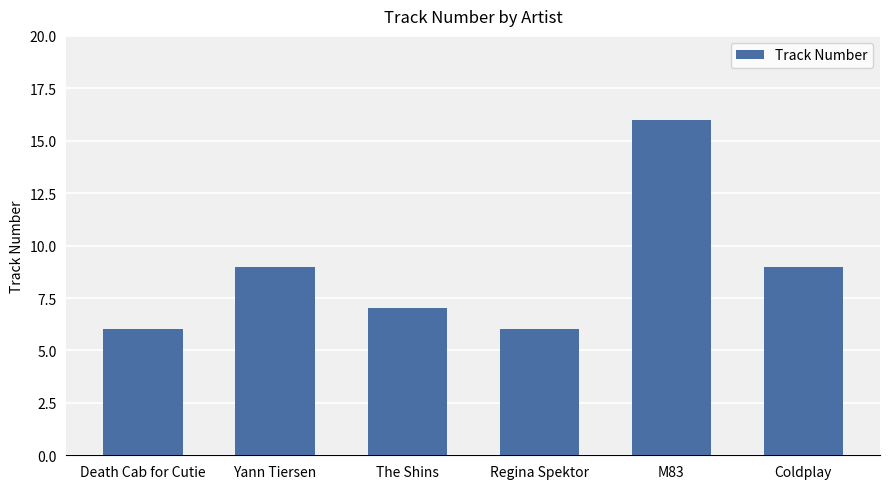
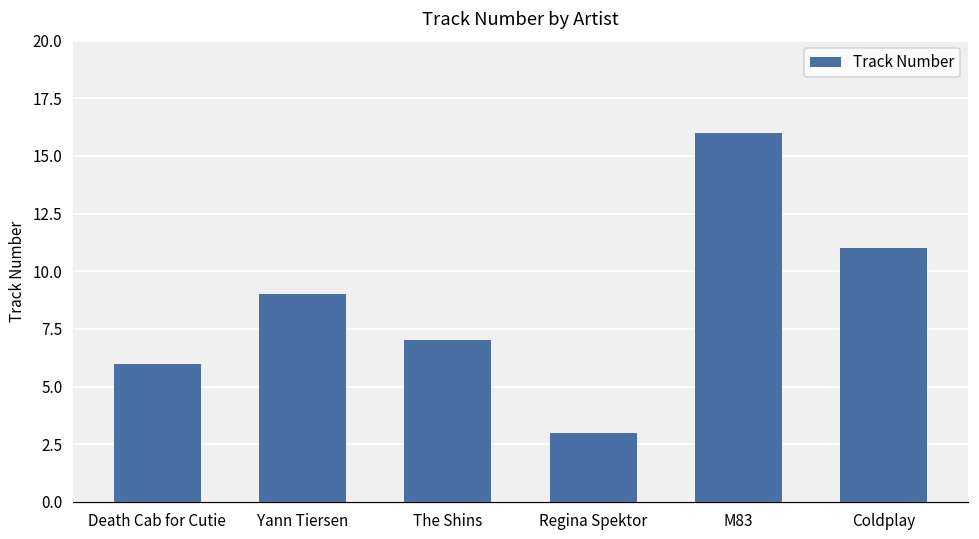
  {
    "Death Cab for Cutie": 6,
    "Yann Tiersen": 9,
    "The Shins": 7,
-   "Regina Spektor": 6,
+   "Regina Spektor": 3,
    "M83": 16,
-   "Coldplay": 9
+   "Coldplay": 11
  }
